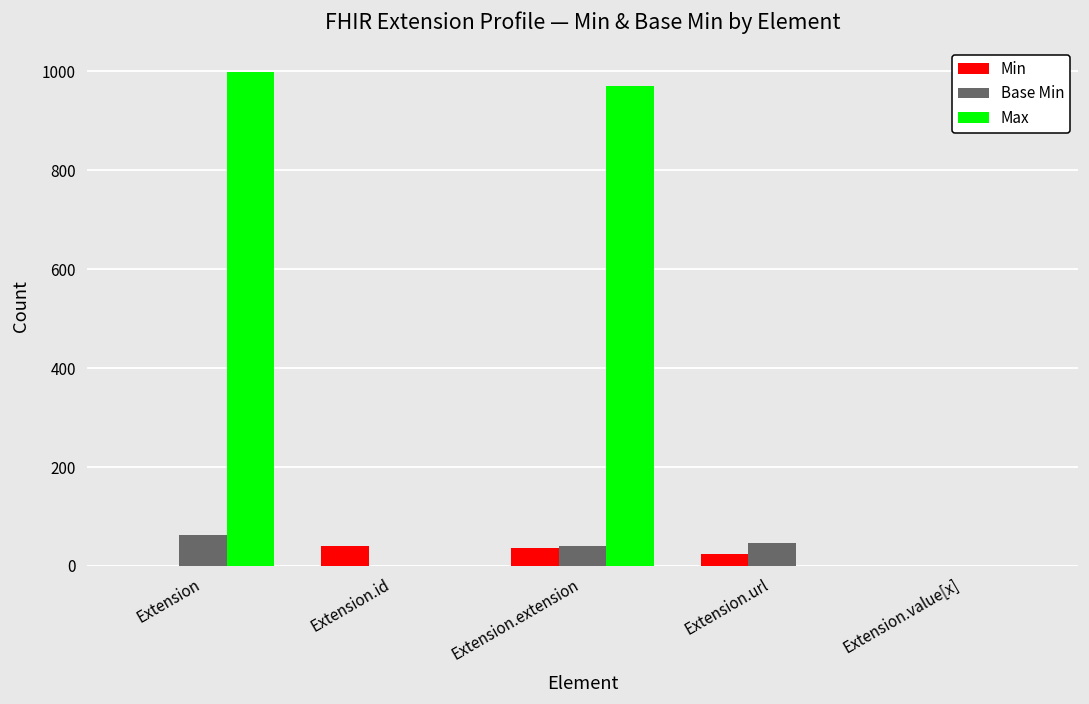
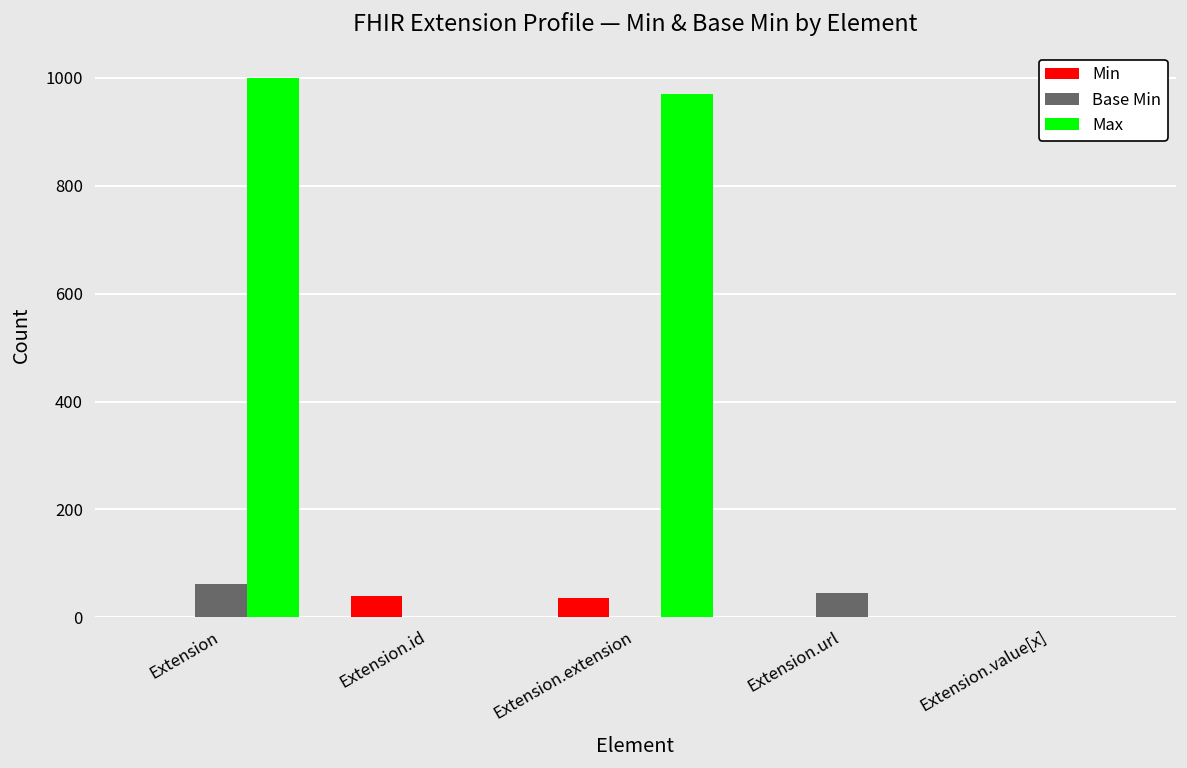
  {
    "Min": {
      "Extension": 0,
      "Extension.id": 40,
      "Extension.extension": 40,
-     "Extension.url": 20,
+     "Extension.url": 0,
      "Extension.value[x]": 0
    },
    "Base Min": {
      "Extension": 60,
      "Extension.id": 0,
-     "Extension.extension": 40,
+     "Extension.extension": 0,
      "Extension.url": 50,
      "Extension.value[x]": 0
    },
    "Max": {
      "Extension": 1000,
      "Extension.extension": 970
    }
  }
